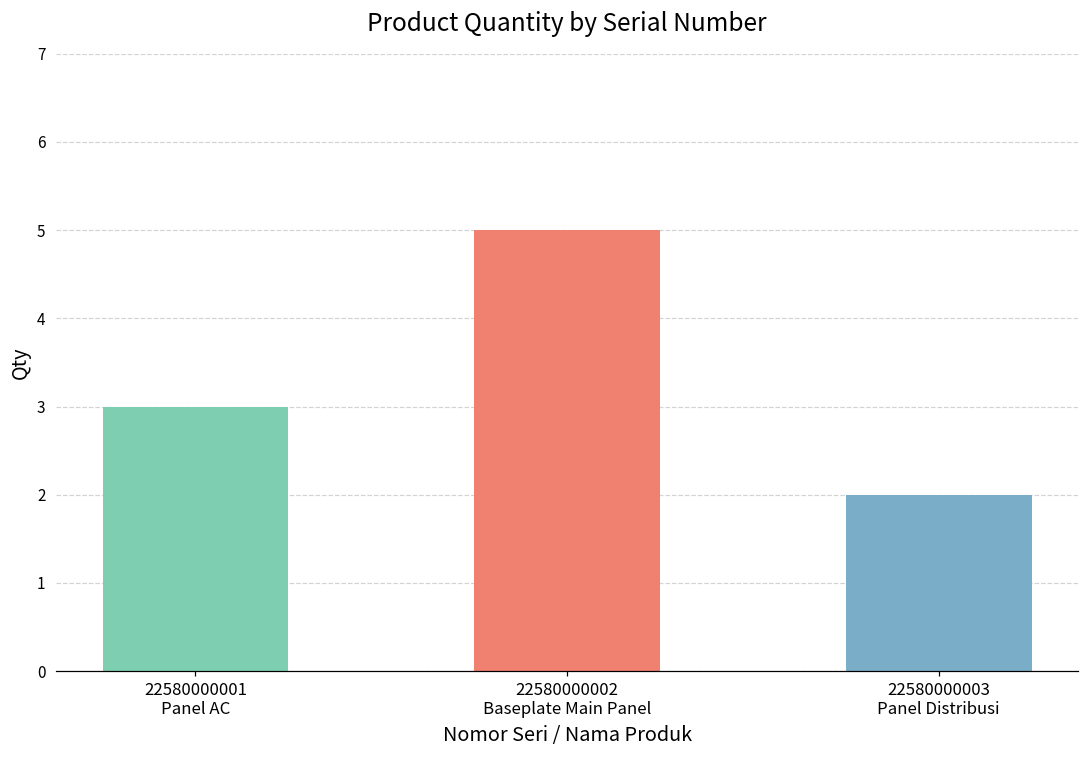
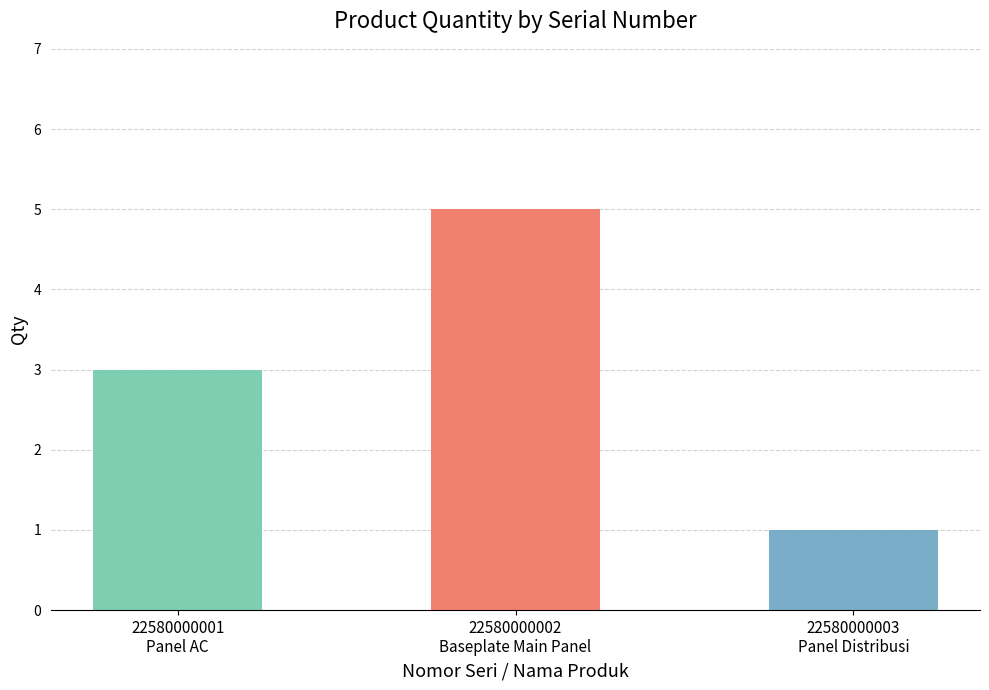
  {
    "22580000001 Panel AC": 3,
    "22580000002 Baseplate Main Panel": 5,
-   "22580000003 Panel Distribusi": 2
+   "22580000003 Panel Distribusi": 1
  }
